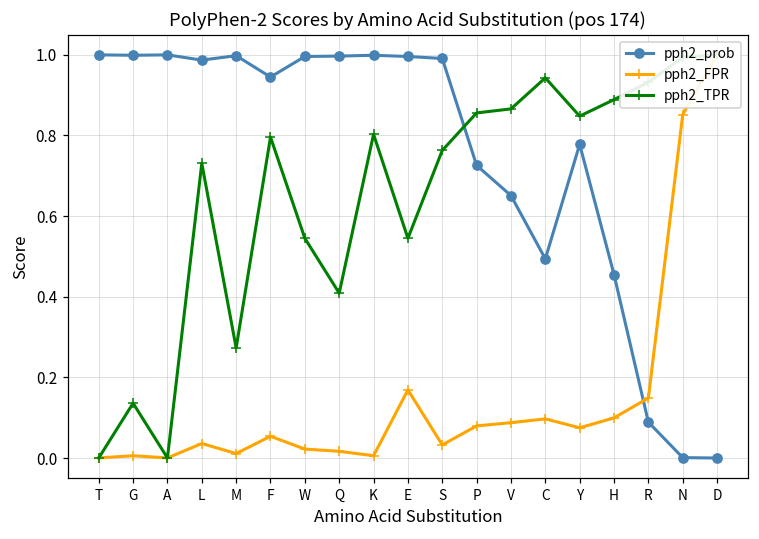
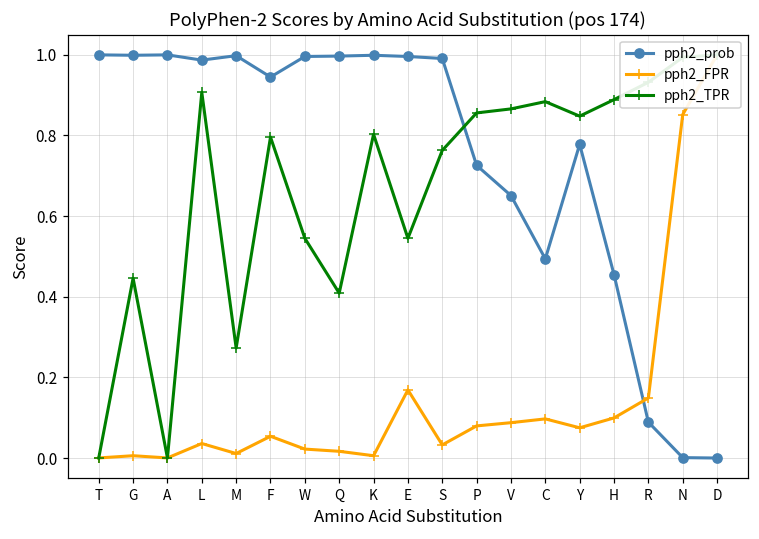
  {
    "pph2_prob": {
      "T": 1.00,
      "G": 1.00,
      "A": 1.00,
      "L": 0.99,
      "M": 1.00,
      "F": 0.95,
      "W": 1.00,
      "Q": 1.00,
      "K": 1.00,
      "E": 1.00,
      "S": 0.99,
      "P": 0.73,
      "V": 0.65,
      "C": 0.49,
      "Y": 0.78,
      "H": 0.46,
      "R": 0.09,
      "N": 0.00,
      "D": 0.00
    },
    "pph2_FPR": {
      "G": 0.01,
      "L": 0.04,
      "M": 0.01,
      "F": 0.05,
      "W": 0.02,
      "Q": 0.02,
      "K": 0.01,
      "E": 0.17,
      "S": 0.03,
      "P": 0.08,
      "V": 0.09,
      "C": 0.10,
      "Y": 0.08,
      "H": 0.10,
      "R": 0.15,
      "N": 0.85
    },
    "pph2_TPR": {
-     "G": 0.14,
-     "L": 0.73,
+     "G": 0.45,
+     "L": 0.91,
      "M": 0.27,
      "F": 0.80,
      "W": 0.55,
      "Q": 0.41,
      "K": 0.80,
      "E": 0.55,
      "S": 0.76,
      "P": 0.86,
      "V": 0.87,
-     "C": 0.94,
+     "C": 0.88,
      "Y": 0.85,
      "H": 0.89
    }
  }
